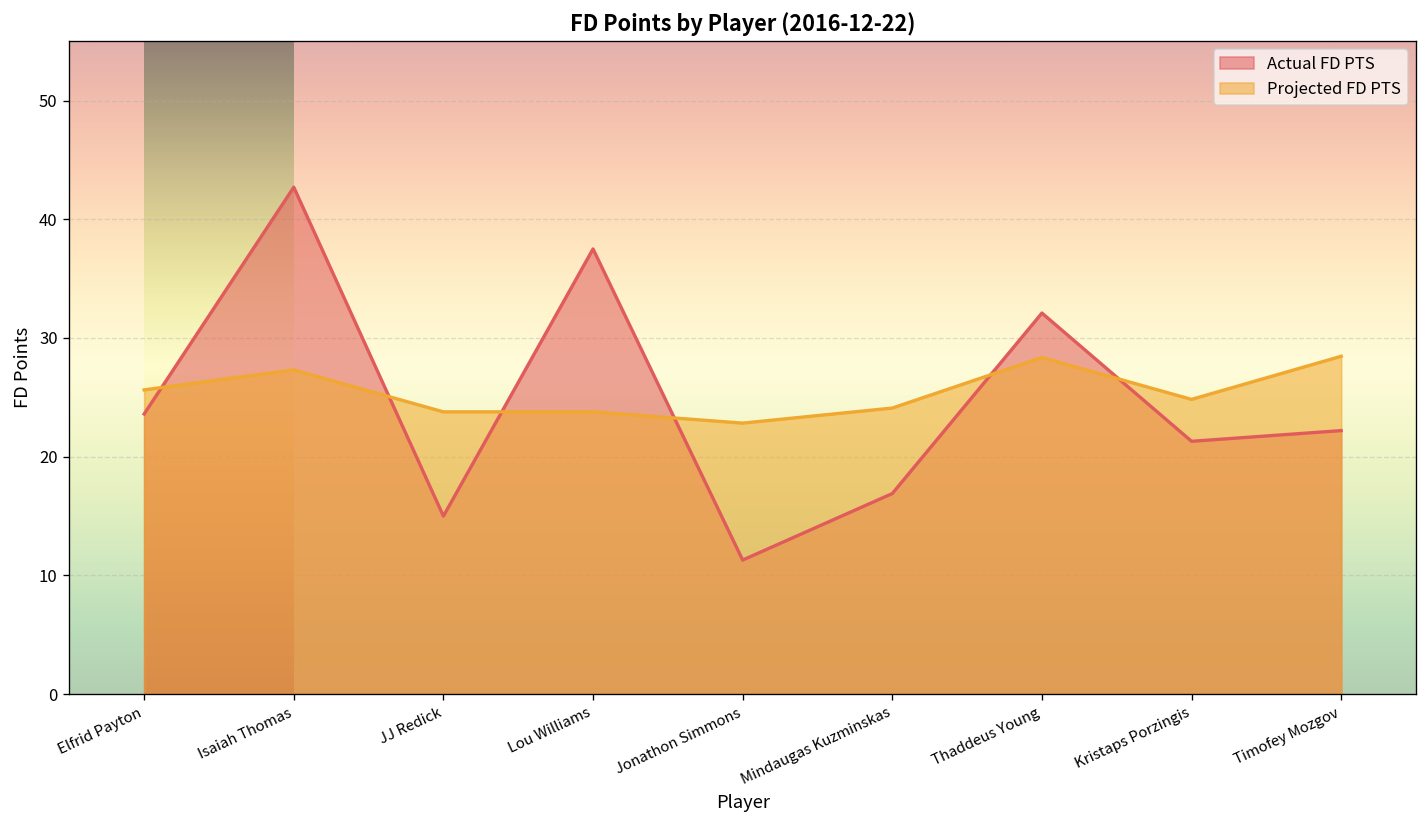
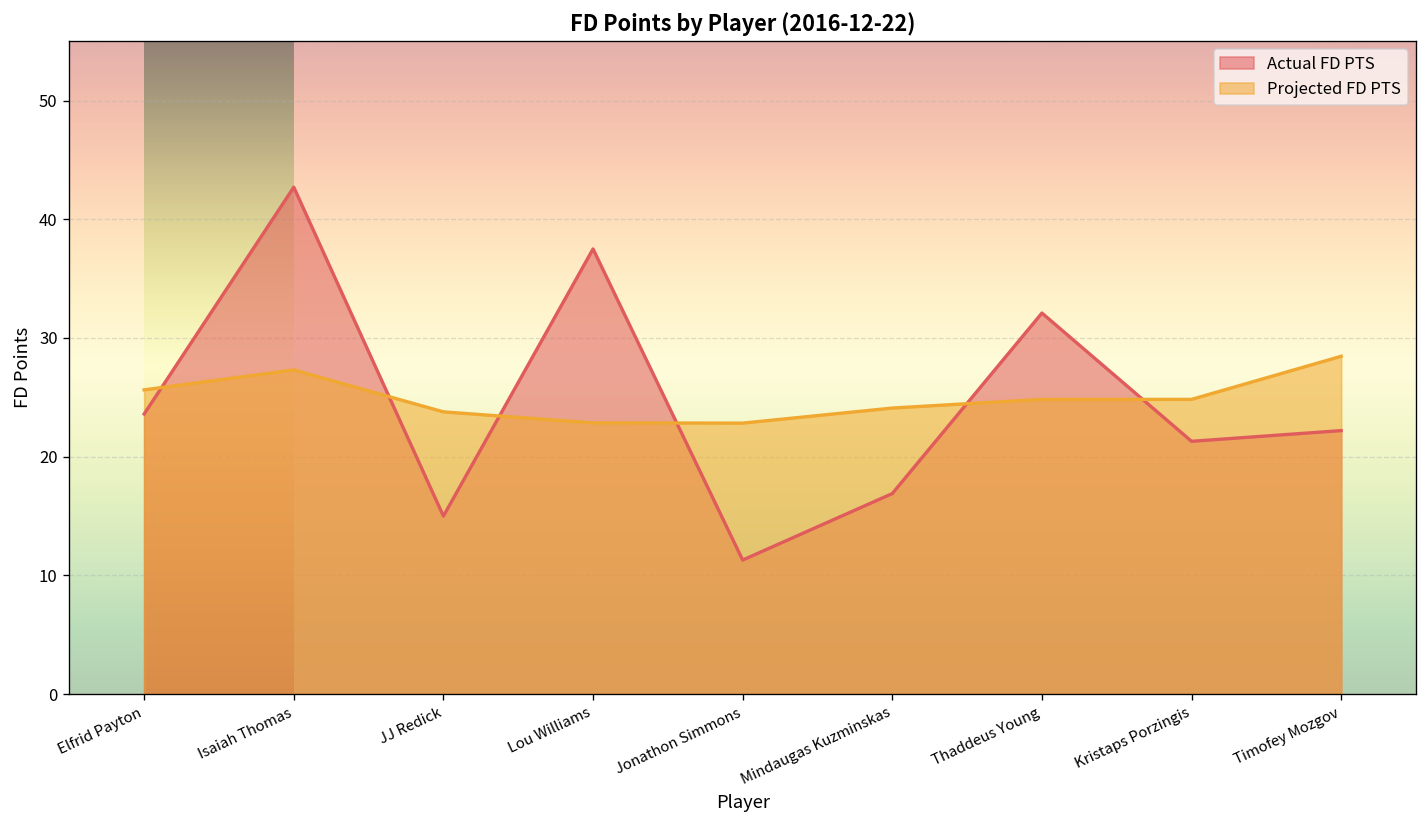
  {
    "Actual FD PTS": {
      "Elfrid Payton": 24,
      "Isaiah Thomas": 43,
      "JJ Redick": 15,
      "Lou Williams": 38,
      "Jonathon Simmons": 11,
      "Mindaugas Kuzminskas": 17,
      "Thaddeus Young": 32,
      "Kristaps Porzingis": 21,
      "Timofey Mozgov": 22
    },
    "Projected FD PTS": {
      "Elfrid Payton": 26,
      "Isaiah Thomas": 27,
      "JJ Redick": 24,
-     "Lou Williams": 24,
+     "Lou Williams": 23,
      "Jonathon Simmons": 23,
      "Mindaugas Kuzminskas": 24,
-     "Thaddeus Young": 28,
+     "Thaddeus Young": 25,
      "Kristaps Porzingis": 25,
      "Timofey Mozgov": 28
    }
  }
